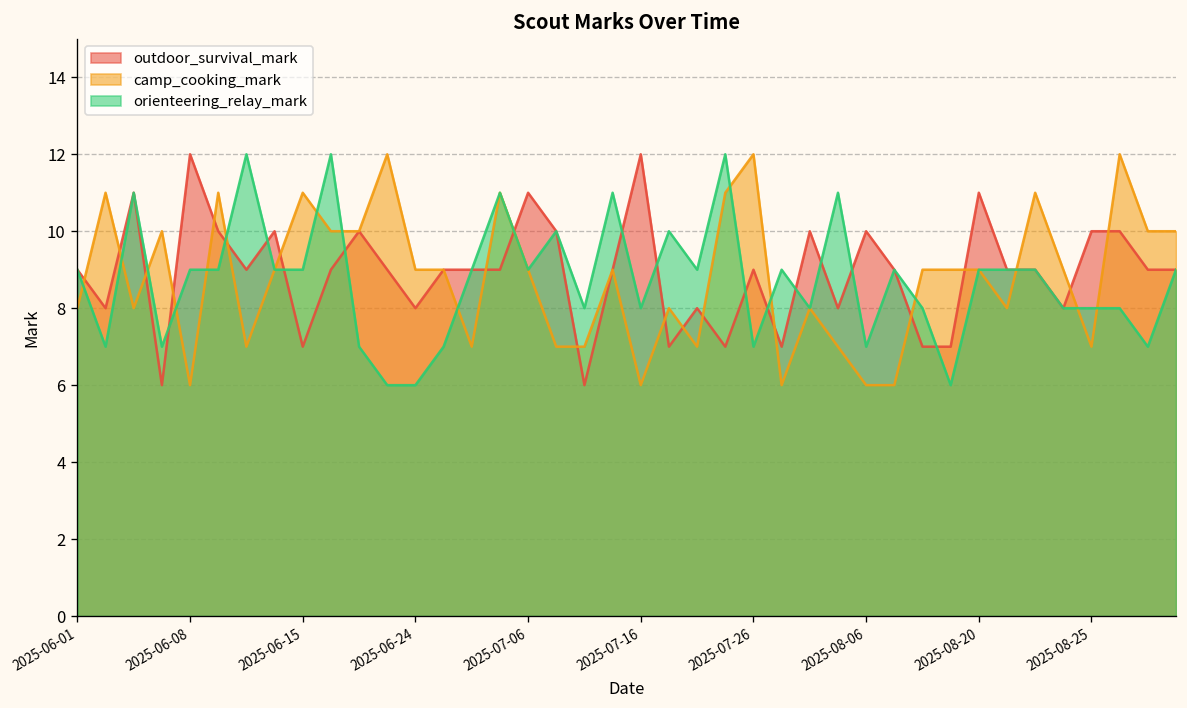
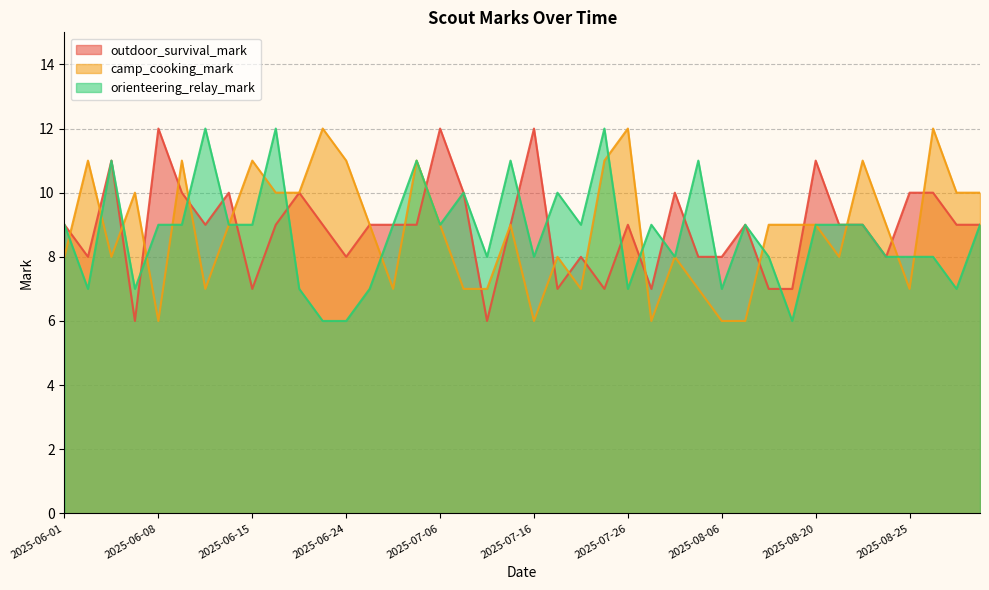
  {
    "outdoor_survival_mark": {
      "2025-06-08": 12,
      "2025-06-24": 8,
-     "2025-07-06": 11,
+     "2025-07-06": 12,
      "2025-07-16": 12,
      "2025-07-26": 9,
-     "2025-08-06": 10,
+     "2025-08-06": 8,
      "2025-08-25": 10
    },
    "camp_cooking_mark": {
      "2025-06-01": 8,
      "2025-06-08": 6,
-     "2025-06-24": 9,
+     "2025-06-24": 11,
      "2025-07-16": 6,
      "2025-07-26": 12,
      "2025-08-06": 6,
      "2025-08-25": 7
    },
    "orienteering_relay_mark": {
      "2025-06-08": 9,
      "2025-06-24": 6,
      "2025-07-16": 8,
      "2025-07-26": 7,
      "2025-08-06": 7,
      "2025-08-25": 8
    }
  }
